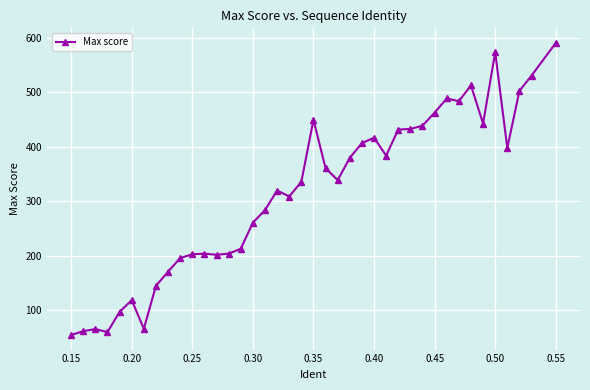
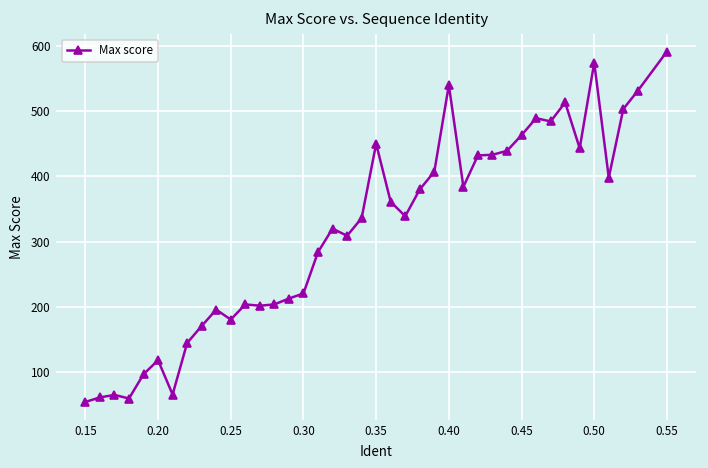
  {
    "0.15": 50,
    "0.20": 120,
-   "0.25": 200,
-   "0.30": 260,
+   "0.25": 180,
+   "0.30": 220,
    "0.35": 450,
-   "0.40": 420,
+   "0.40": 540,
    "0.45": 460,
    "0.50": 570,
    "0.55": 590
  }
